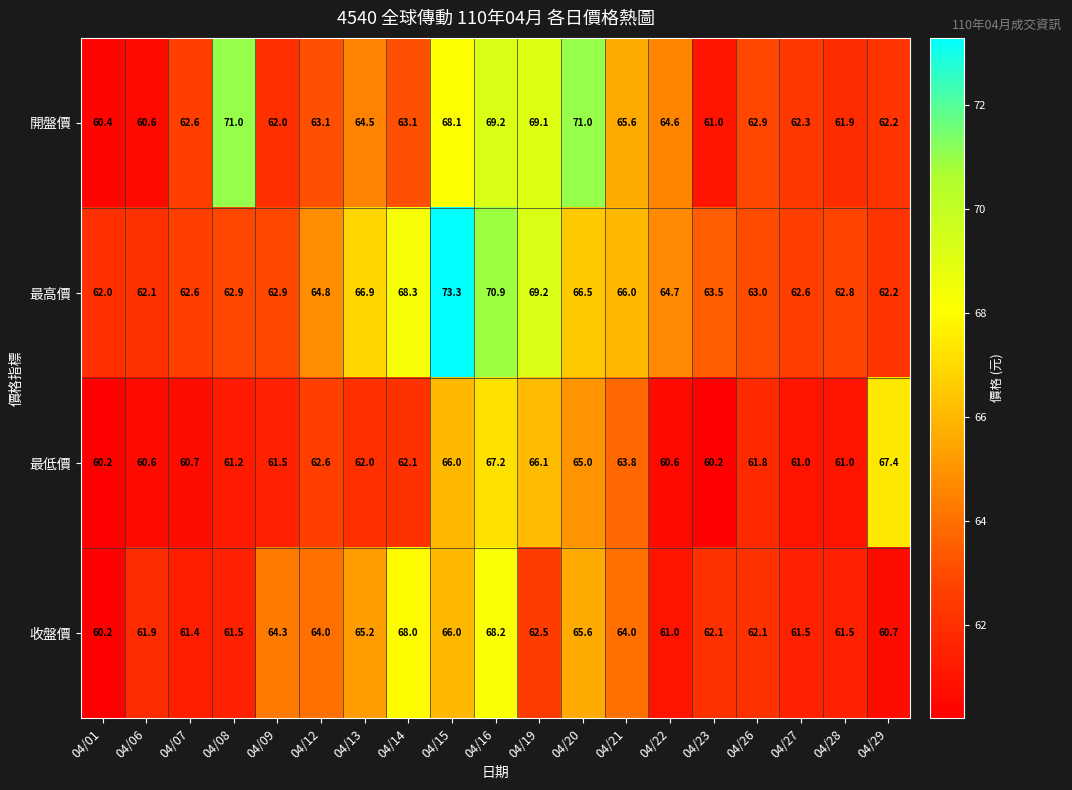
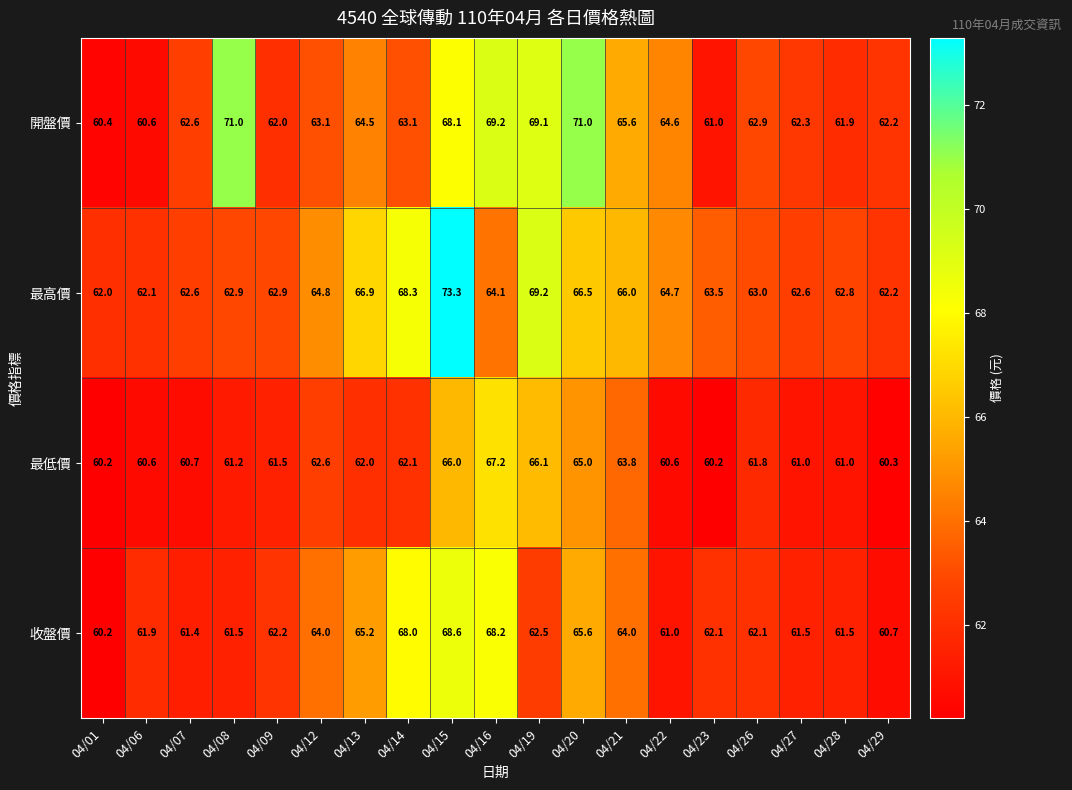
  {
    "開盤價": {
      "04/01": 60.4,
      "04/06": 60.6,
      "04/07": 62.6,
      "04/08": 71.0,
      "04/09": 62.0,
      "04/12": 63.1,
      "04/13": 64.5,
      "04/14": 63.1,
      "04/15": 68.1,
      "04/16": 69.2,
      "04/19": 69.1,
      "04/20": 71.0,
      "04/21": 65.6,
      "04/22": 64.6,
      "04/23": 61.0,
      "04/26": 62.9,
      "04/27": 62.3,
      "04/28": 61.9,
      "04/29": 62.2
    },
    "最高價": {
      "04/01": 62.0,
      "04/06": 62.1,
      "04/07": 62.6,
      "04/08": 62.9,
      "04/09": 62.9,
      "04/12": 64.8,
      "04/13": 66.9,
      "04/14": 68.3,
      "04/15": 73.3,
-     "04/16": 70.9,
+     "04/16": 64.1,
      "04/19": 69.2,
      "04/20": 66.5,
      "04/21": 66.0,
      "04/22": 64.7,
      "04/23": 63.5,
      "04/26": 63.0,
      "04/27": 62.6,
      "04/28": 62.8,
      "04/29": 62.2
    },
    "最低價": {
      "04/01": 60.2,
      "04/06": 60.6,
      "04/07": 60.7,
      "04/08": 61.2,
      "04/09": 61.5,
      "04/12": 62.6,
      "04/13": 62.0,
      "04/14": 62.1,
      "04/15": 66.0,
      "04/16": 67.2,
      "04/19": 66.1,
      "04/20": 65.0,
      "04/21": 63.8,
      "04/22": 60.6,
      "04/23": 60.2,
      "04/26": 61.8,
      "04/27": 61.0,
      "04/28": 61.0,
-     "04/29": 67.4
+     "04/29": 60.3
    },
    "收盤價": {
      "04/01": 60.2,
      "04/06": 61.9,
      "04/07": 61.4,
      "04/08": 61.5,
-     "04/09": 64.3,
+     "04/09": 62.2,
      "04/12": 64.0,
      "04/13": 65.2,
      "04/14": 68.0,
-     "04/15": 66.0,
+     "04/15": 68.6,
      "04/16": 68.2,
      "04/19": 62.5,
      "04/20": 65.6,
      "04/21": 64.0,
      "04/22": 61.0,
      "04/23": 62.1,
      "04/26": 62.1,
      "04/27": 61.5,
      "04/28": 61.5,
      "04/29": 60.7
    }
  }
